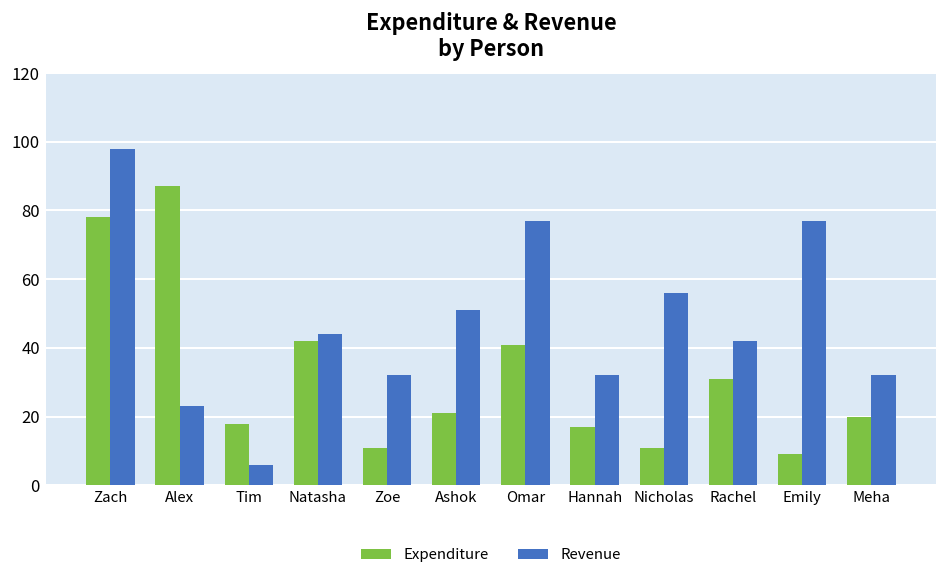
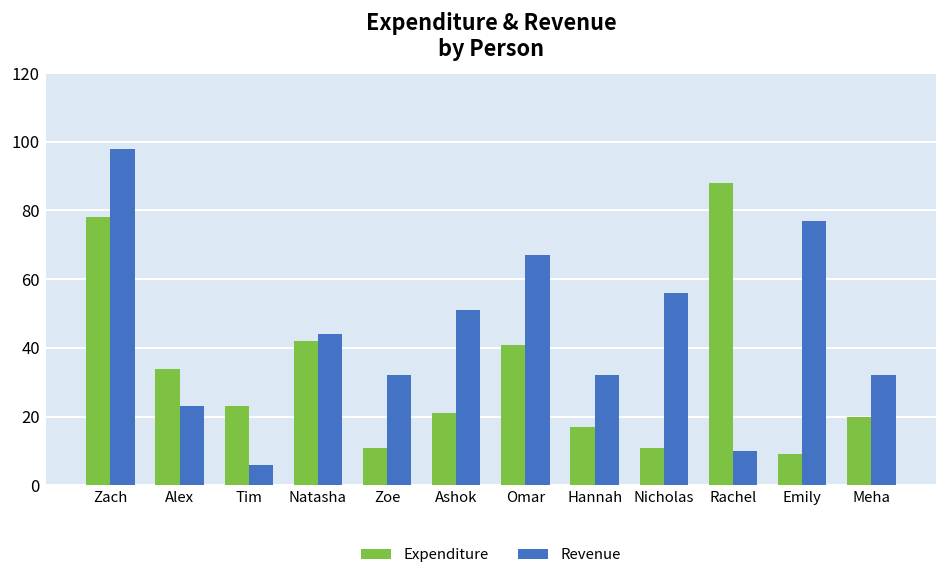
  {
    "Expenditure": {
      "Zach": 78,
-     "Alex": 87,
-     "Tim": 18,
+     "Alex": 34,
+     "Tim": 23,
      "Natasha": 42,
      "Zoe": 11,
      "Ashok": 21,
      "Omar": 41,
      "Hannah": 17,
      "Nicholas": 11,
-     "Rachel": 31,
+     "Rachel": 88,
      "Emily": 9,
      "Meha": 20
    },
    "Revenue": {
      "Zach": 98,
      "Alex": 23,
      "Tim": 6,
      "Natasha": 44,
      "Zoe": 32,
      "Ashok": 51,
-     "Omar": 77,
+     "Omar": 67,
      "Hannah": 32,
      "Nicholas": 56,
-     "Rachel": 42,
+     "Rachel": 10,
      "Emily": 77,
      "Meha": 32
    }
  }
